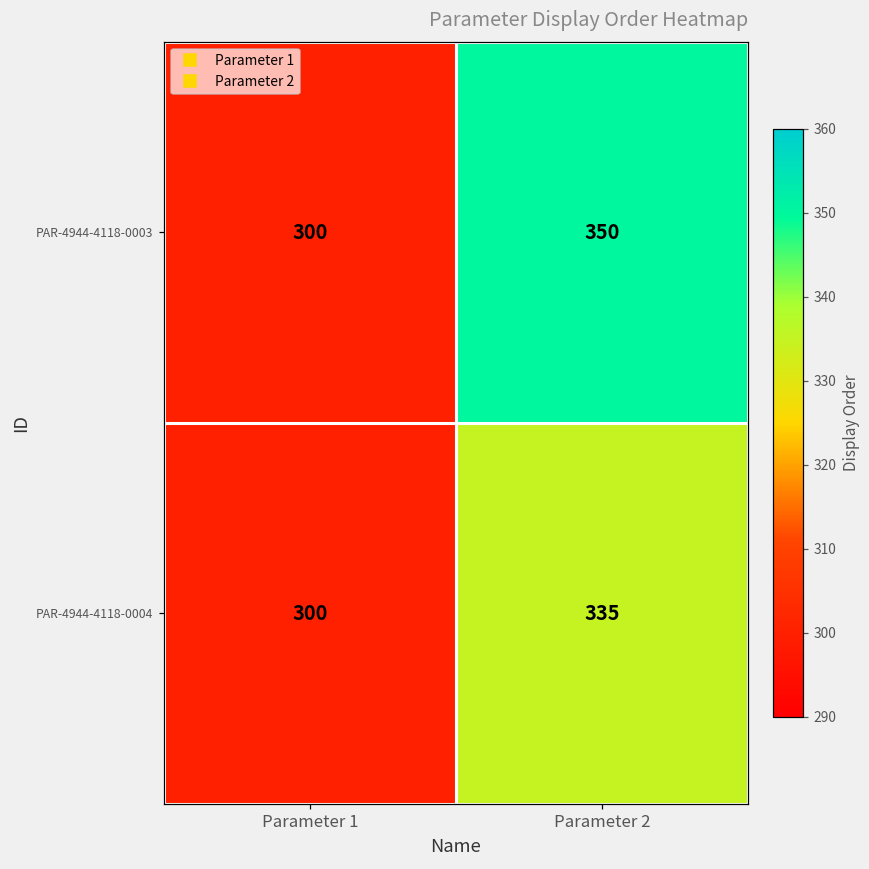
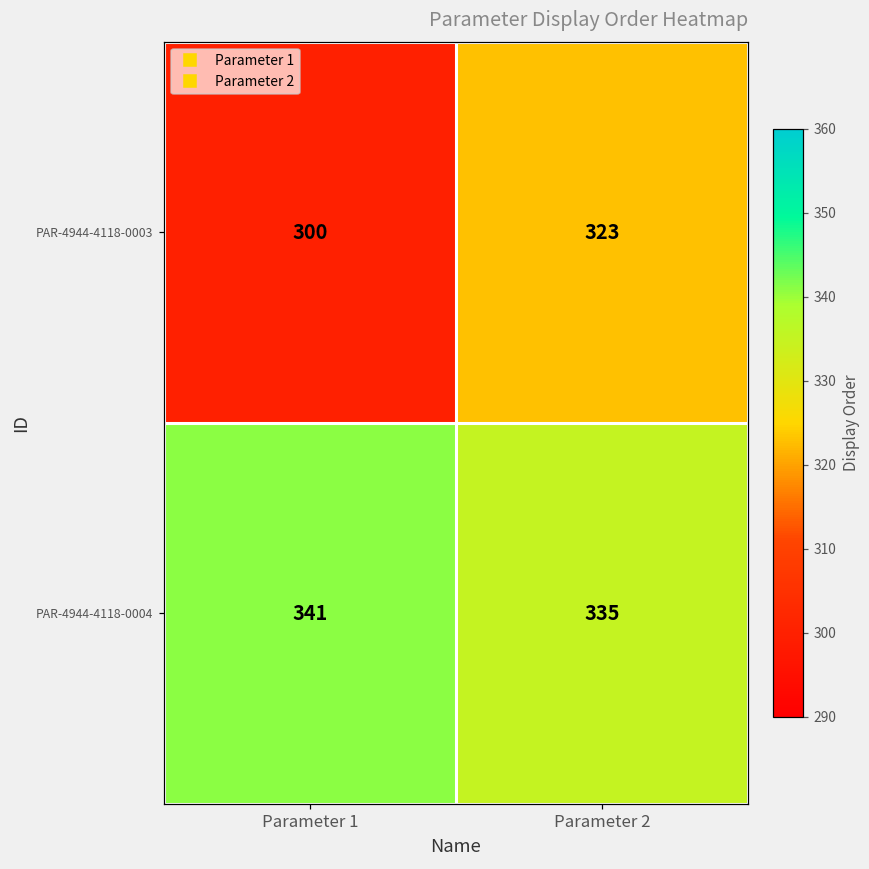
  {
    "PAR-4944-4118-0003": {
      "Parameter 1": 300,
-     "Parameter 2": 350
+     "Parameter 2": 323
    },
    "PAR-4944-4118-0004": {
-     "Parameter 1": 300,
+     "Parameter 1": 341,
      "Parameter 2": 335
    }
  }
